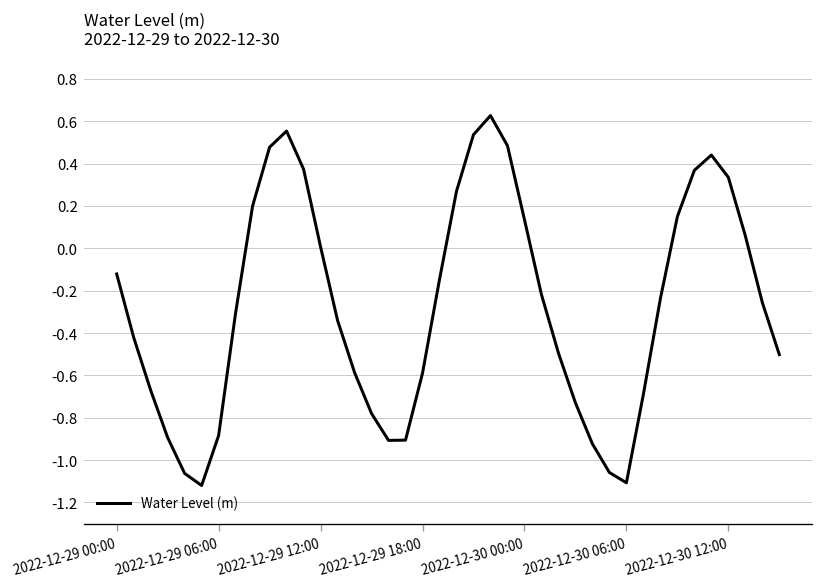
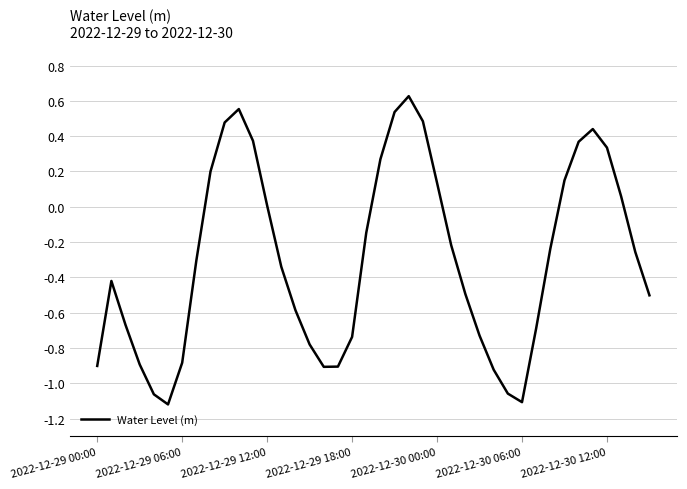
  {
-   "2022-12-29 00:00": -0.12,
+   "2022-12-29 00:00": -0.90,
    "2022-12-29 06:00": -0.88,
    "2022-12-29 12:00": 0.01,
-   "2022-12-29 18:00": -0.59,
+   "2022-12-29 18:00": -0.74,
    "2022-12-30 00:00": 0.14,
    "2022-12-30 06:00": -1.11,
    "2022-12-30 12:00": 0.33
  }
